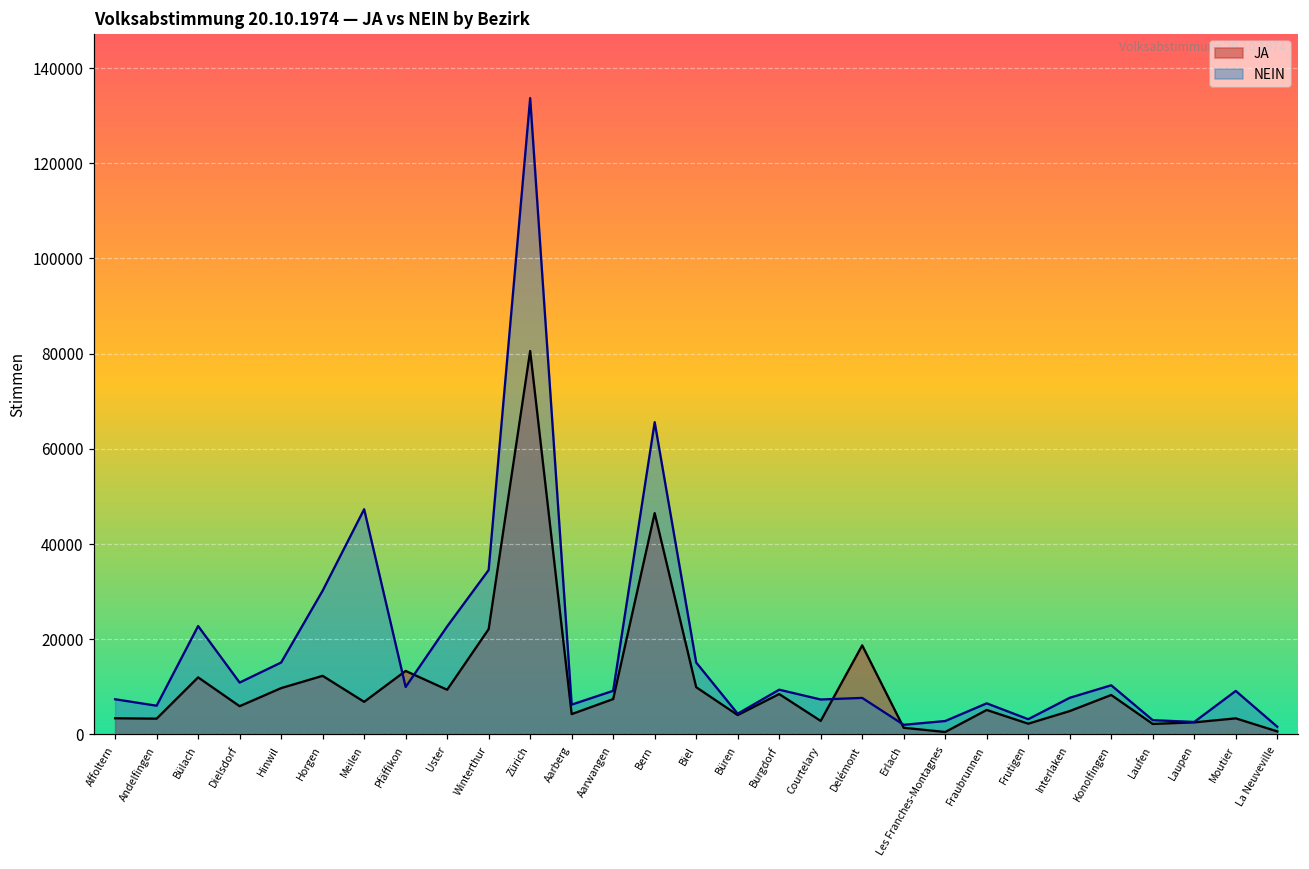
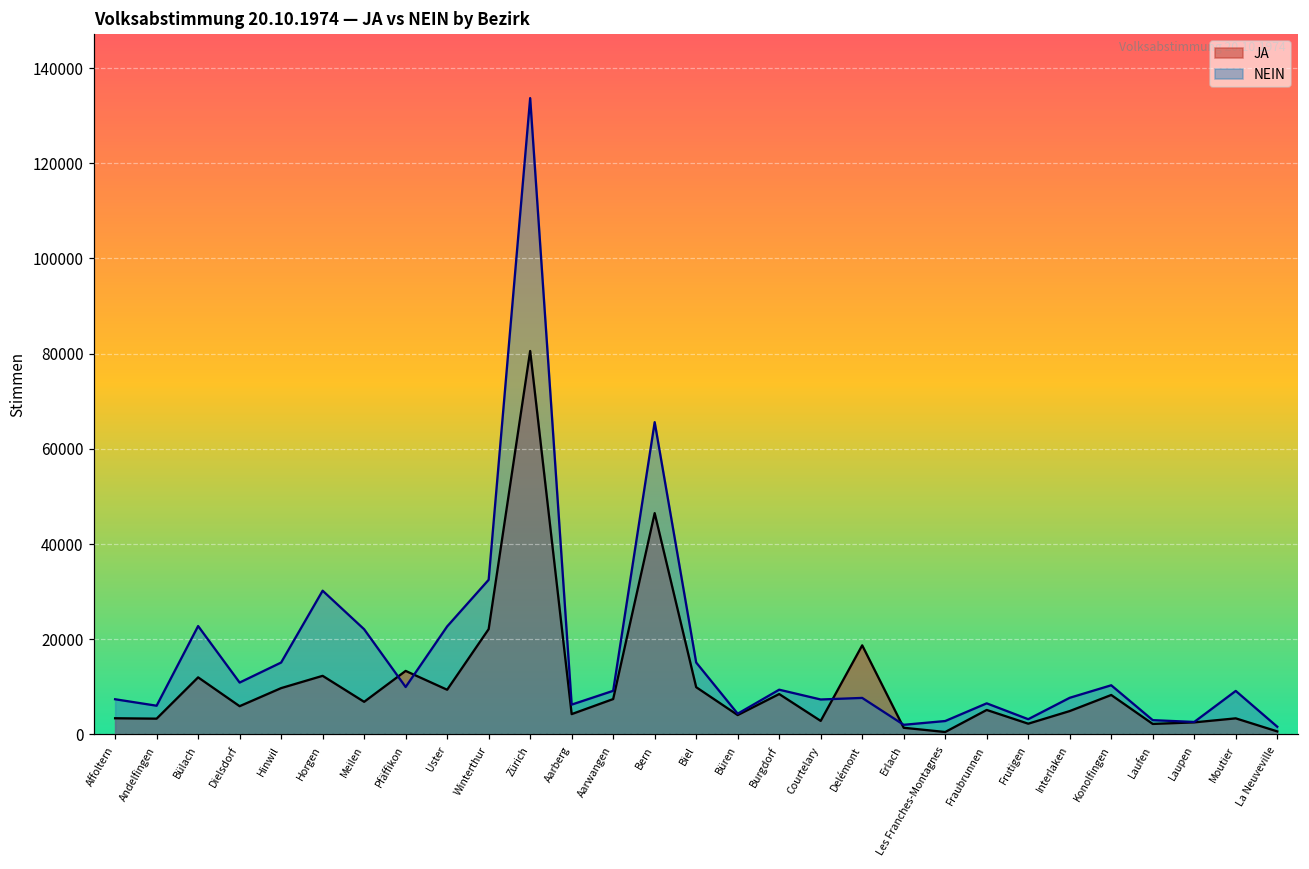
  {
    "JA": {
      "Affoltern": 3000,
      "Andelfingen": 3000,
      "Bülach": 12000,
      "Dielsdorf": 6000,
      "Hinwil": 10000,
      "Horgen": 12000,
      "Meilen": 7000,
      "Pfäffikon": 13000,
      "Uster": 9000,
      "Winterthur": 22000,
      "Zürich": 81000,
      "Aarberg": 4000,
      "Aarwangen": 7000,
      "Bern": 46000,
      "Biel": 10000,
      "Burgdorf": 8000,
      "Courtelary": 3000,
      "Delémont": 19000,
      "Erlach": 1000,
      "Les Franches-Montagnes": 1000,
      "Fraubrunnen": 5000,
      "Frutigen": 2000,
      "Interlaken": 5000,
      "Konolfingen": 8000,
      "Laufen": 2000,
      "Moutier": 3000,
      "La Neuveville": 1000
    },
    "NEIN": {
      "Affoltern": 7000,
      "Andelfingen": 6000,
      "Bülach": 23000,
      "Dielsdorf": 11000,
      "Hinwil": 15000,
      "Horgen": 30000,
-     "Meilen": 47000,
+     "Meilen": 22000,
      "Pfäffikon": 10000,
      "Uster": 23000,
-     "Winterthur": 35000,
+     "Winterthur": 32000,
      "Zürich": 134000,
      "Aarberg": 6000,
      "Aarwangen": 9000,
      "Bern": 66000,
      "Biel": 15000,
      "Burgdorf": 9000,
      "Courtelary": 7000,
      "Delémont": 8000,
      "Erlach": 2000,
      "Les Franches-Montagnes": 3000,
      "Fraubrunnen": 7000,
      "Frutigen": 3000,
      "Interlaken": 8000,
      "Konolfingen": 10000,
      "Laufen": 3000,
      "Moutier": 9000,
      "La Neuveville": 2000
    }
  }
